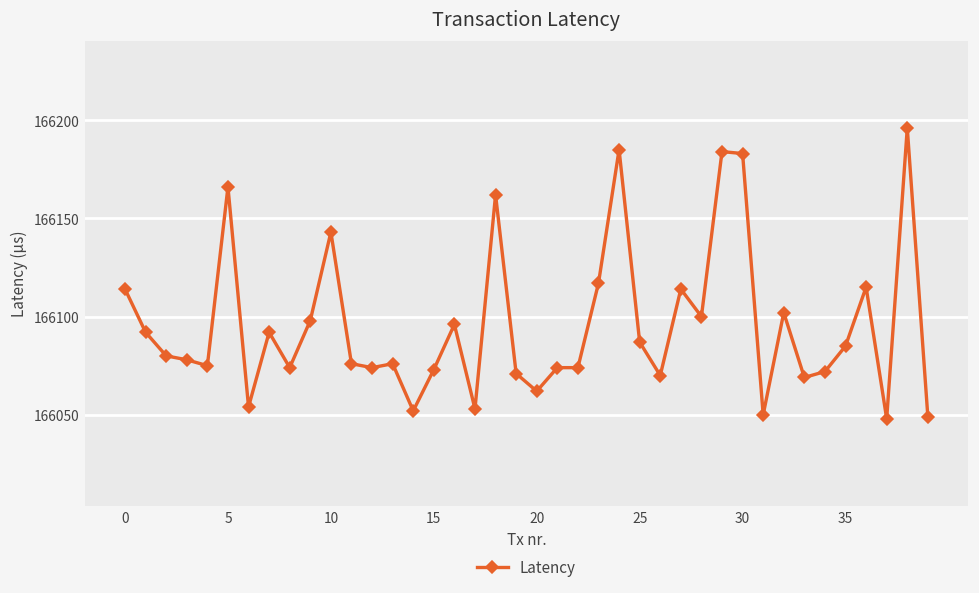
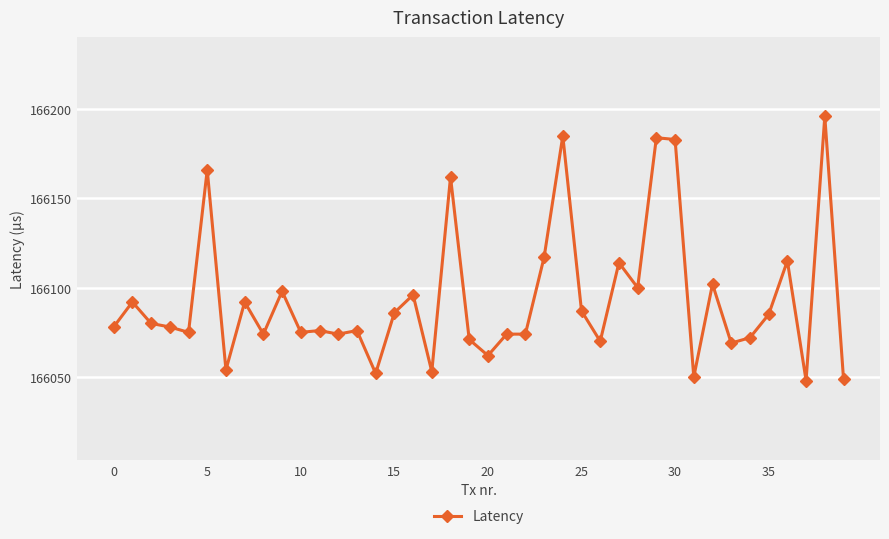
  {
-   "0": 166114,
+   "0": 166078,
    "5": 166166,
-   "10": 166143,
-   "15": 166073,
+   "10": 166075,
+   "15": 166086,
    "20": 166062,
    "25": 166087,
    "30": 166183,
    "35": 166085
  }
